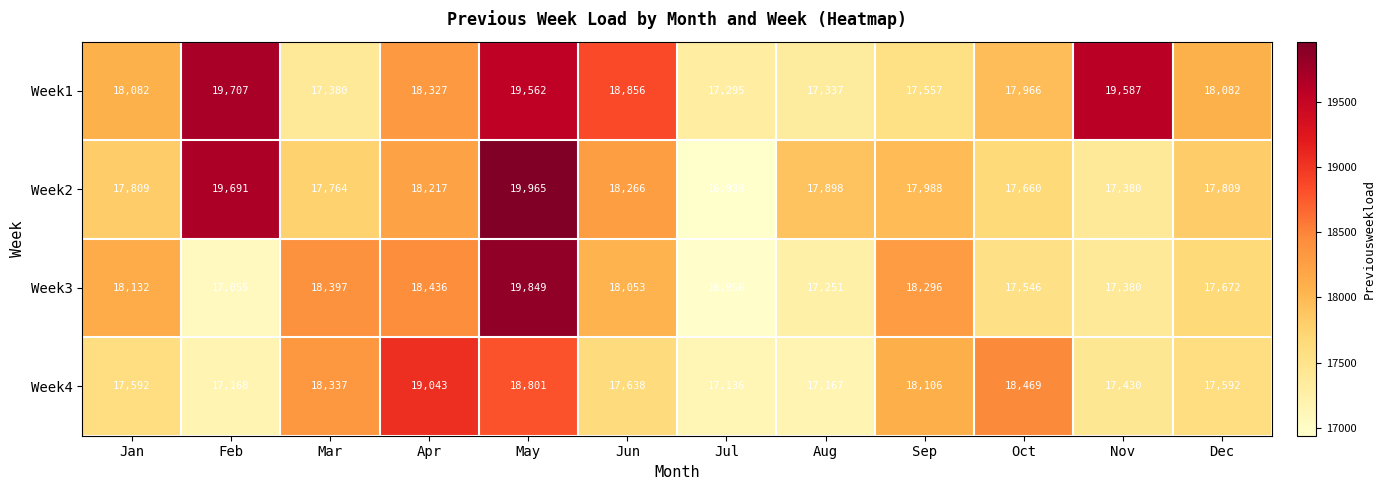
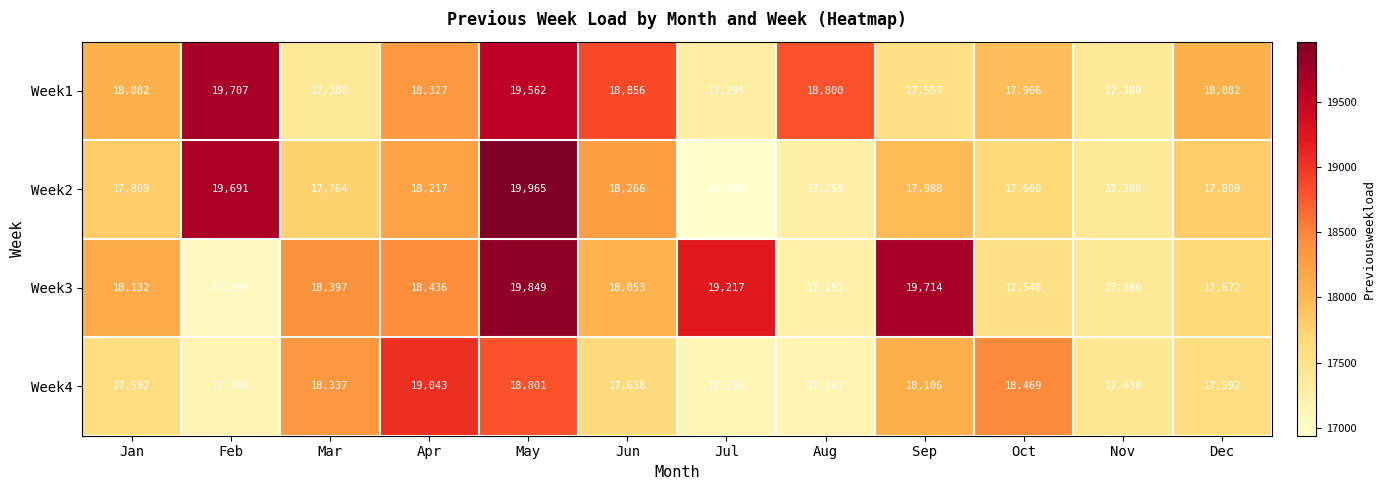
  {
    "Week1": {
      "Jan": "18,082",
      "Feb": "19,707",
      "Mar": "17,380",
      "Apr": "18,327",
      "May": "19,562",
      "Jun": "18,856",
      "Jul": "17,295",
-     "Aug": "17,337",
+     "Aug": "18,800",
      "Sep": "17,557",
      "Oct": "17,966",
-     "Nov": "19,587",
+     "Nov": "17,380",
      "Dec": "18,082"
    },
    "Week2": {
      "Jan": "17,809",
      "Feb": "19,691",
      "Mar": "17,764",
      "Apr": "18,217",
      "May": "19,965",
      "Jun": "18,266",
      "Jul": "16,938",
-     "Aug": "17,898",
+     "Aug": "17,258",
      "Sep": "17,988",
      "Oct": "17,660",
      "Nov": "17,380",
      "Dec": "17,809"
    },
    "Week3": {
      "Jan": "18,132",
      "Feb": "17,055",
      "Mar": "18,397",
      "Apr": "18,436",
      "May": "19,849",
      "Jun": "18,053",
-     "Jul": "16,956",
+     "Jul": "19,217",
      "Aug": "17,251",
-     "Sep": "18,296",
+     "Sep": "19,714",
      "Oct": "17,546",
      "Nov": "17,380",
      "Dec": "17,672"
    },
    "Week4": {
      "Jan": "17,592",
      "Feb": "17,168",
      "Mar": "18,337",
      "Apr": "19,043",
      "May": "18,801",
      "Jun": "17,638",
      "Jul": "17,136",
      "Aug": "17,167",
      "Sep": "18,106",
      "Oct": "18,469",
      "Nov": "17,430",
      "Dec": "17,592"
    }
  }
